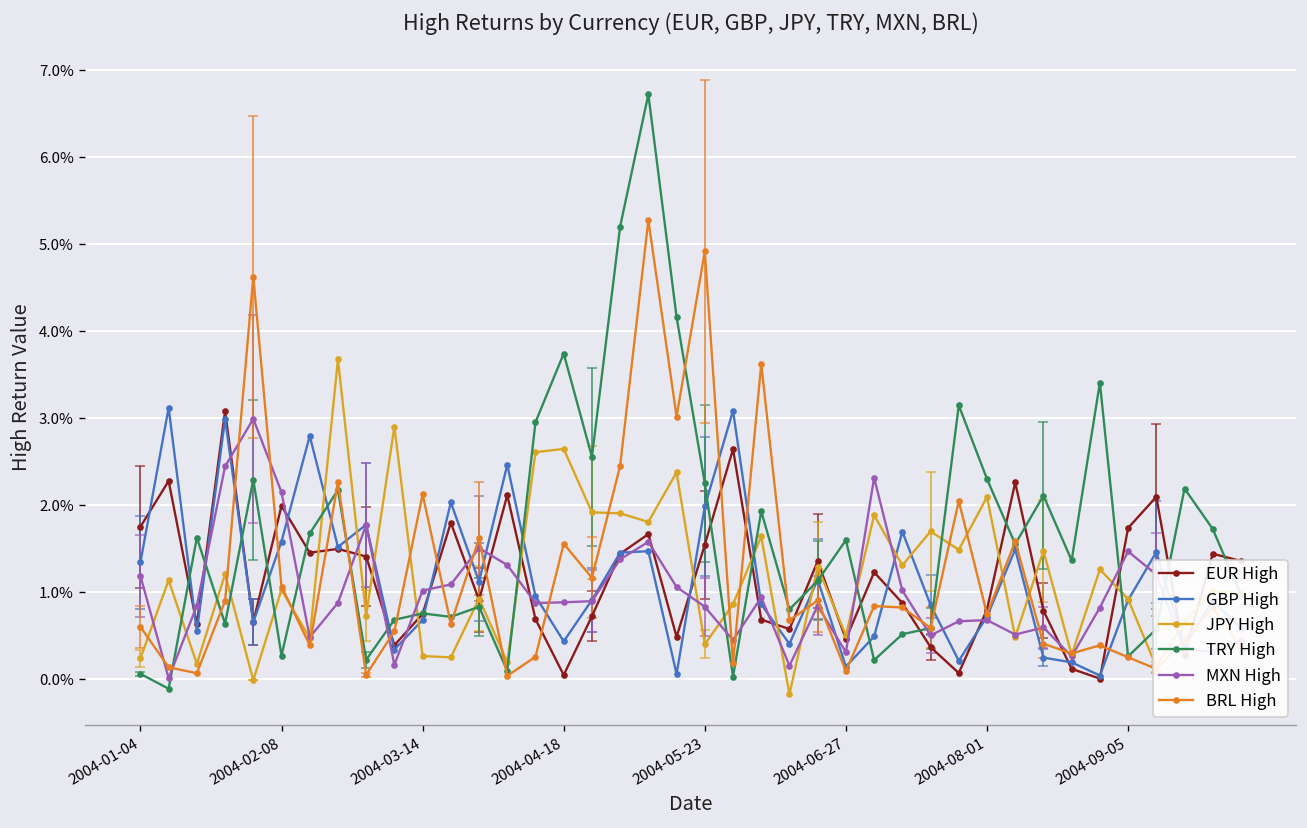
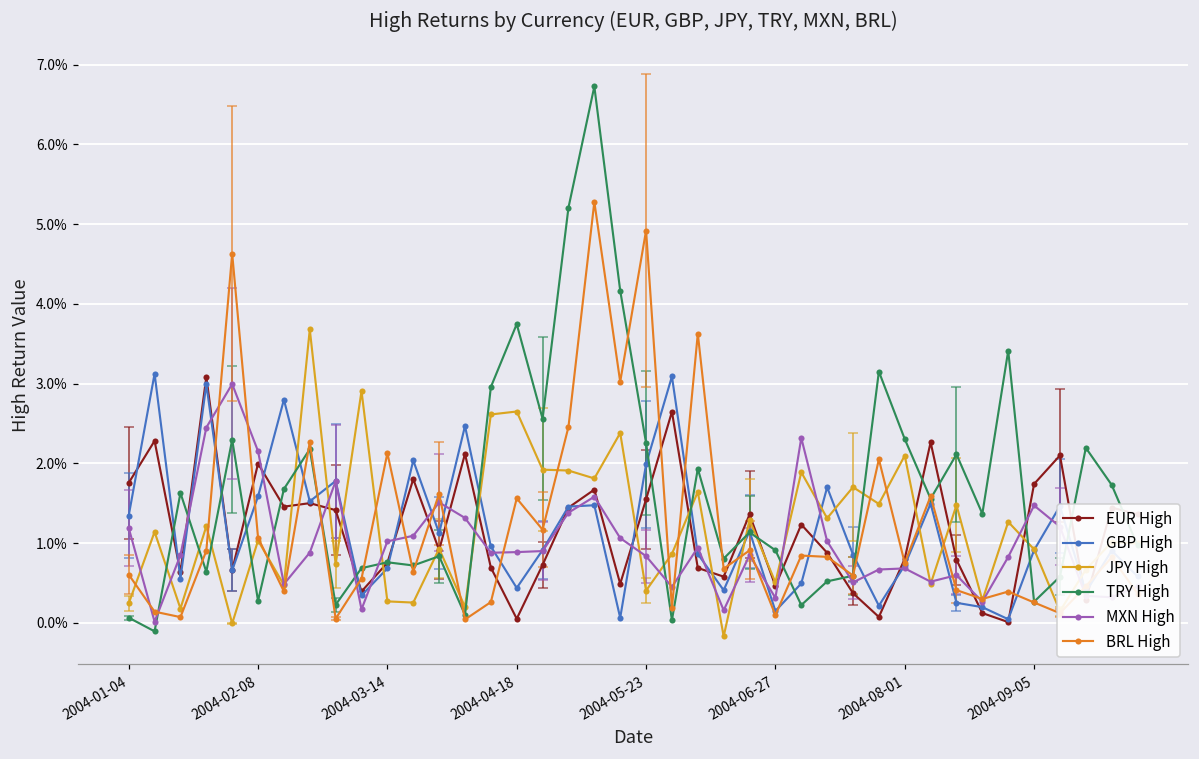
  {
    "EUR High": {
      "2004-01-04": "1.8%",
      "2004-02-08": "2.0%",
      "2004-04-18": "0.0%",
      "2004-05-23": "1.5%",
      "2004-06-27": "0.5%",
      "2004-08-01": "0.8%",
      "2004-09-05": "1.7%"
    },
    "TRY High": {
      "2004-02-08": "0.3%",
      "2004-04-18": "3.7%",
      "2004-05-23": "2.3%",
-     "2004-06-27": "1.6%",
+     "2004-06-27": "0.9%",
      "2004-08-01": "2.3%"
    },
    "MXN High": {
      "2004-01-04": "1.2%",
      "2004-02-08": "2.2%",
      "2004-03-14": "1.0%",
      "2004-04-18": "0.9%",
      "2004-05-23": "0.8%",
      "2004-06-27": "0.3%",
      "2004-08-01": "0.7%",
      "2004-09-05": "1.5%"
    }
  }
